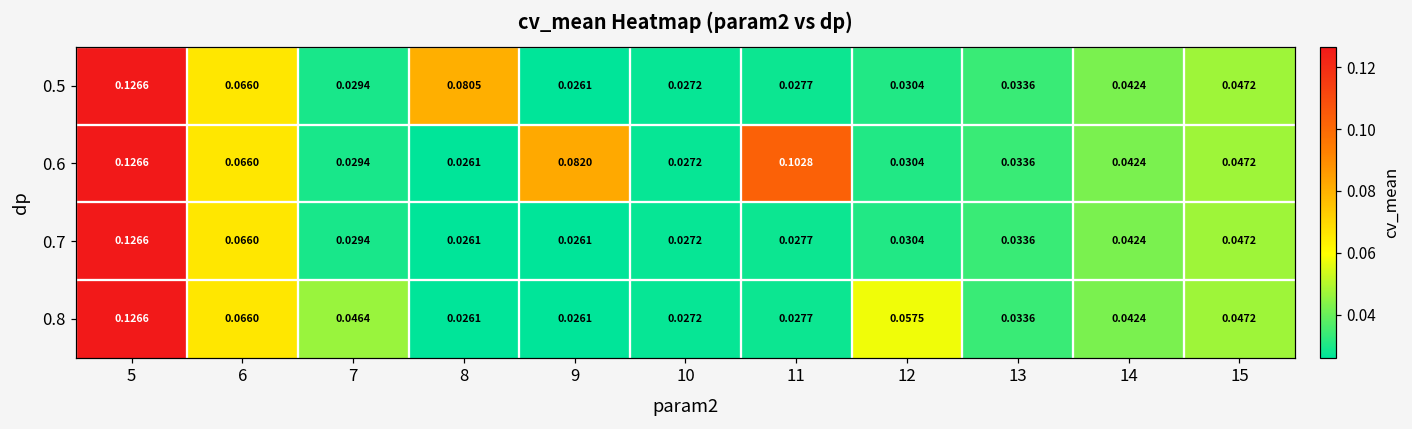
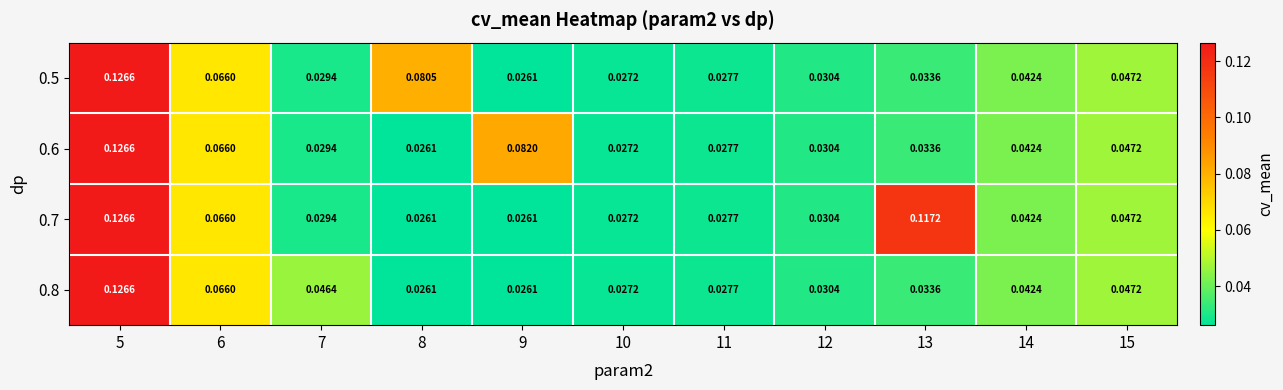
  {
    "0.5": {
      "5": 0.1266,
      "6": 0.0660,
      "7": 0.0294,
      "8": 0.0805,
      "9": 0.0261,
      "10": 0.0272,
      "11": 0.0277,
      "12": 0.0304,
      "13": 0.0336,
      "14": 0.0424,
      "15": 0.0472
    },
    "0.6": {
      "5": 0.1266,
      "6": 0.0660,
      "7": 0.0294,
      "8": 0.0261,
      "9": 0.0820,
      "10": 0.0272,
-     "11": 0.1028,
+     "11": 0.0277,
      "12": 0.0304,
      "13": 0.0336,
      "14": 0.0424,
      "15": 0.0472
    },
    "0.7": {
      "5": 0.1266,
      "6": 0.0660,
      "7": 0.0294,
      "8": 0.0261,
      "9": 0.0261,
      "10": 0.0272,
      "11": 0.0277,
      "12": 0.0304,
-     "13": 0.0336,
+     "13": 0.1172,
      "14": 0.0424,
      "15": 0.0472
    },
    "0.8": {
      "5": 0.1266,
      "6": 0.0660,
      "7": 0.0464,
      "8": 0.0261,
      "9": 0.0261,
      "10": 0.0272,
      "11": 0.0277,
-     "12": 0.0575,
+     "12": 0.0304,
      "13": 0.0336,
      "14": 0.0424,
      "15": 0.0472
    }
  }
